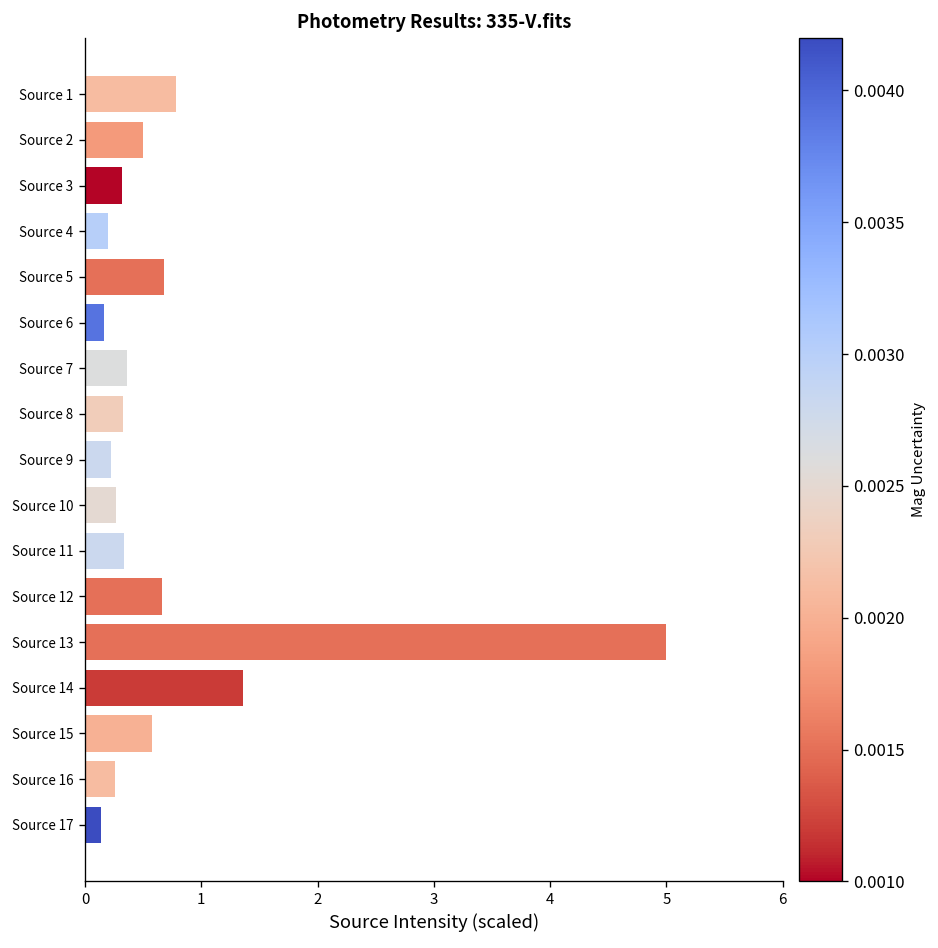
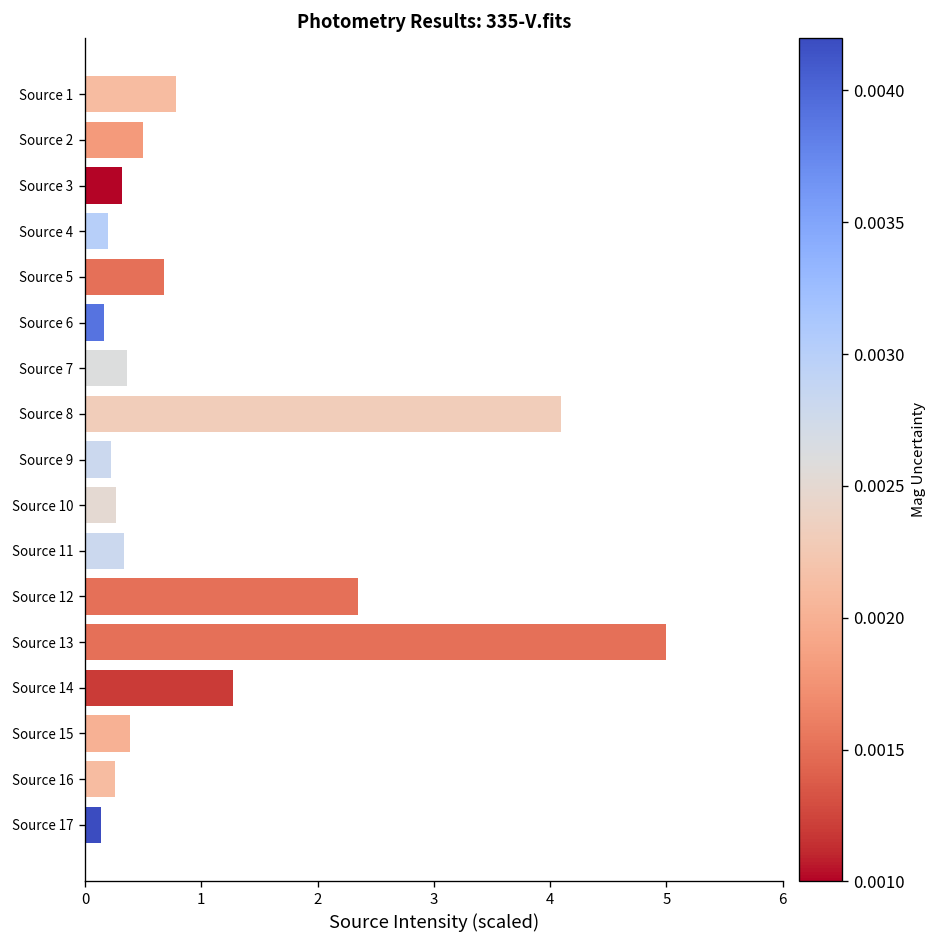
  {
    "Source 1": 0.8,
    "Source 2": 0.5,
    "Source 3": 0.3,
    "Source 4": 0.2,
    "Source 5": 0.7,
    "Source 6": 0.2,
    "Source 7": 0.4,
-   "Source 8": 0.3,
+   "Source 8": 4.1,
    "Source 9": 0.2,
    "Source 10": 0.3,
    "Source 11": 0.3,
-   "Source 12": 0.7,
+   "Source 12": 2.4,
    "Source 13": 5.0,
-   "Source 14": 1.4,
-   "Source 15": 0.6,
+   "Source 14": 1.3,
+   "Source 15": 0.4,
    "Source 16": 0.3,
    "Source 17": 0.1
  }
